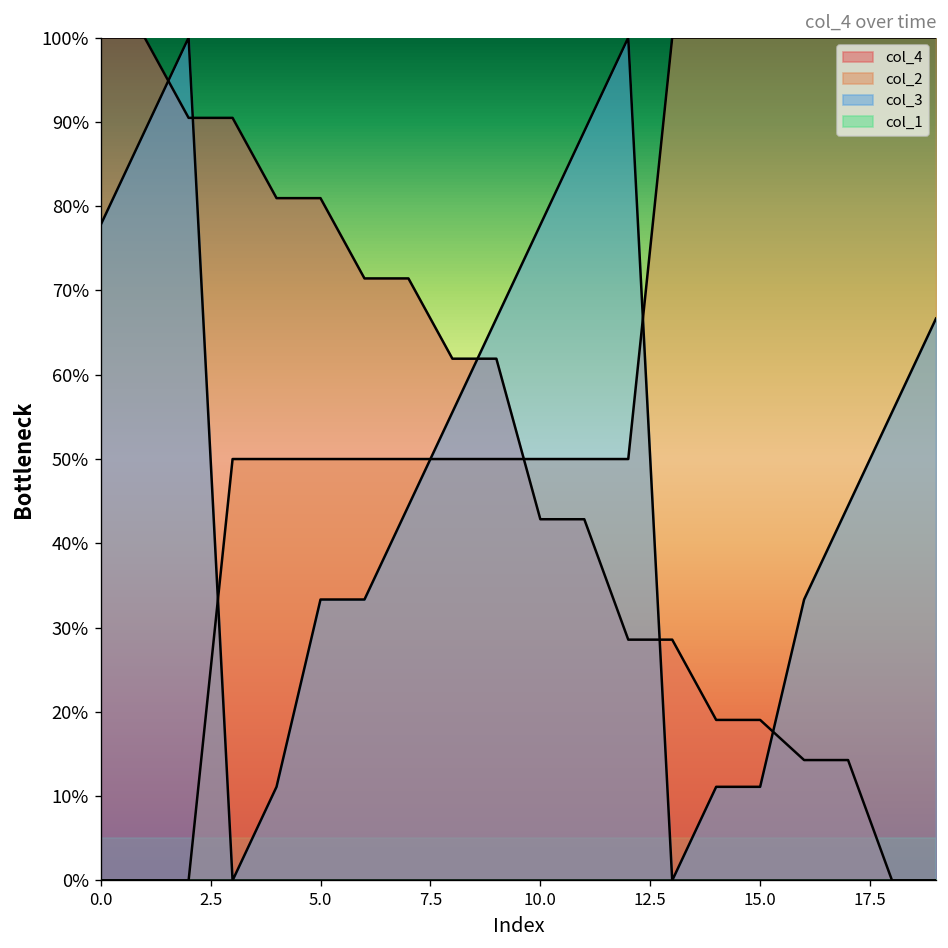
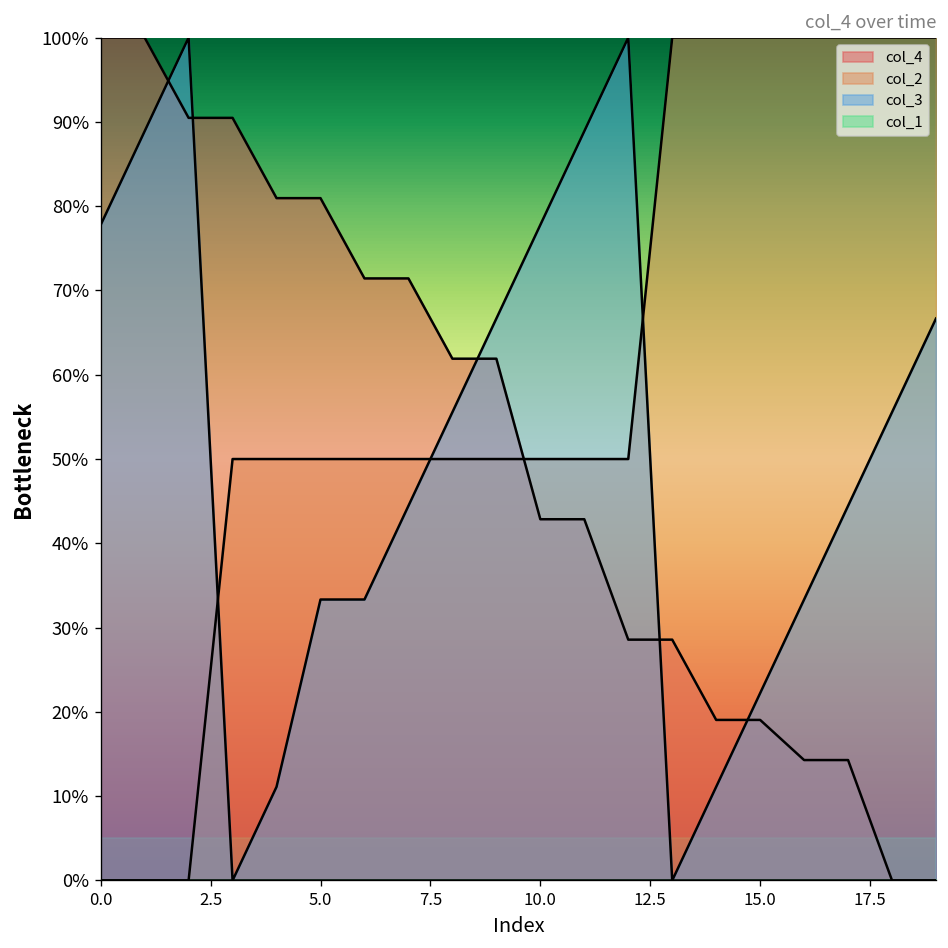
  {
    "col_3": {
      "0.0": "78%",
      "5.0": "33%",
      "10.0": "78%",
-     "15.0": "11%"
+     "15.0": "22%"
    },
    "col_1": {
      "5.0": "0%",
      "10.0": "0%",
      "15.0": "0%"
    }
  }
